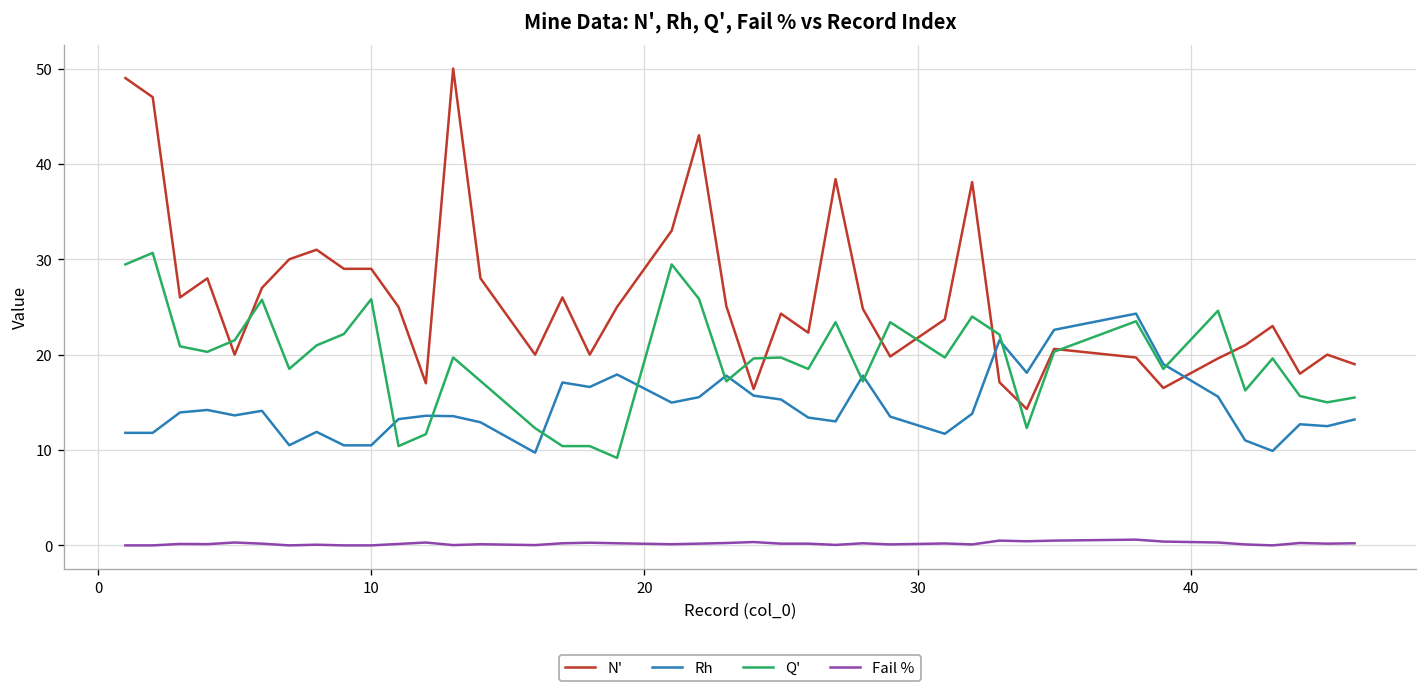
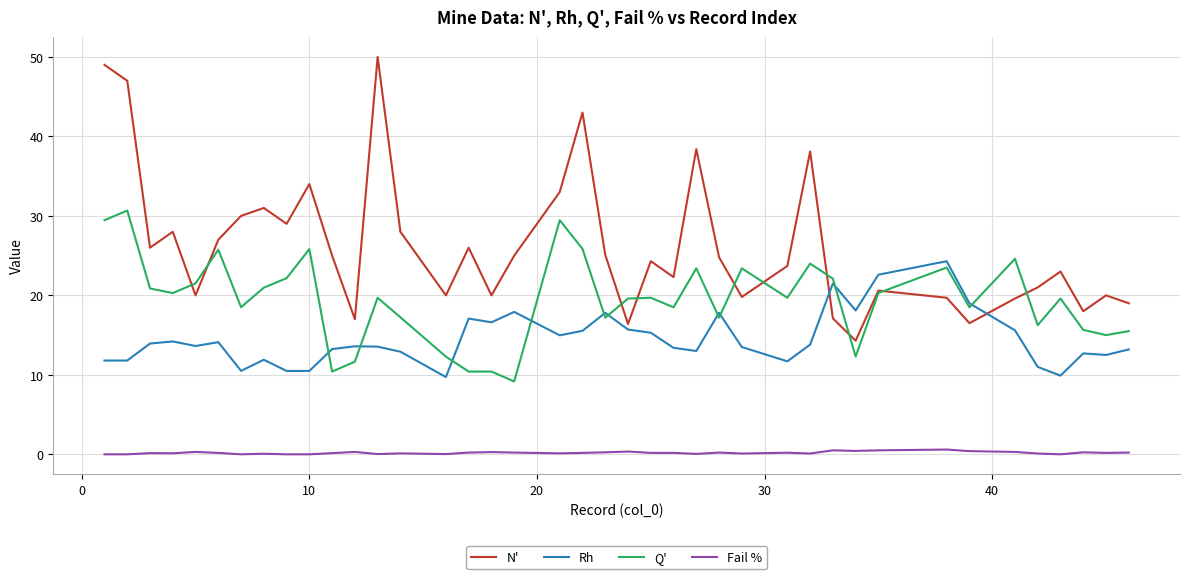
  {
    "N'": {
-     "10": 29
+     "10": 34
    },
    "Rh": {
      "10": 10
    },
    "Q'": {
      "10": 26
    },
    "Fail %": {
      "10": 0
    }
  }
